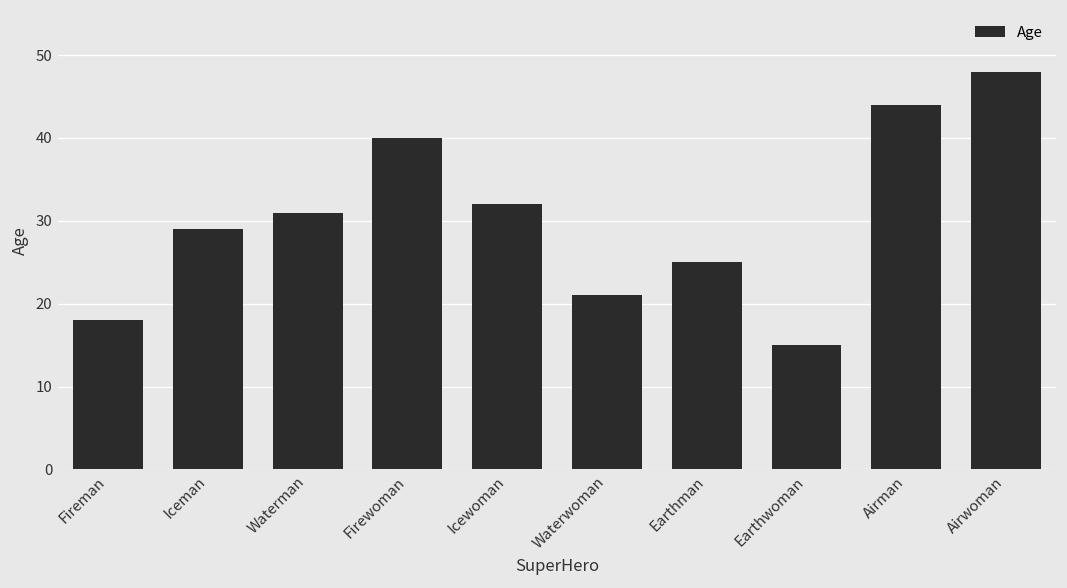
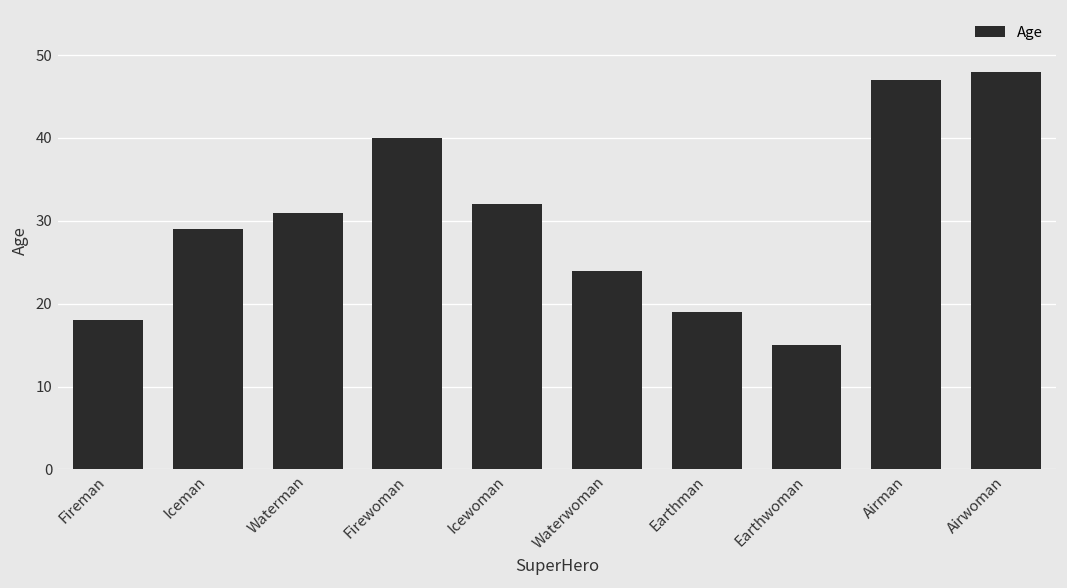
  {
    "Fireman": 18,
    "Iceman": 29,
    "Waterman": 31,
    "Firewoman": 40,
    "Icewoman": 32,
-   "Waterwoman": 21,
-   "Earthman": 25,
+   "Waterwoman": 24,
+   "Earthman": 19,
    "Earthwoman": 15,
-   "Airman": 44,
+   "Airman": 47,
    "Airwoman": 48
  }
